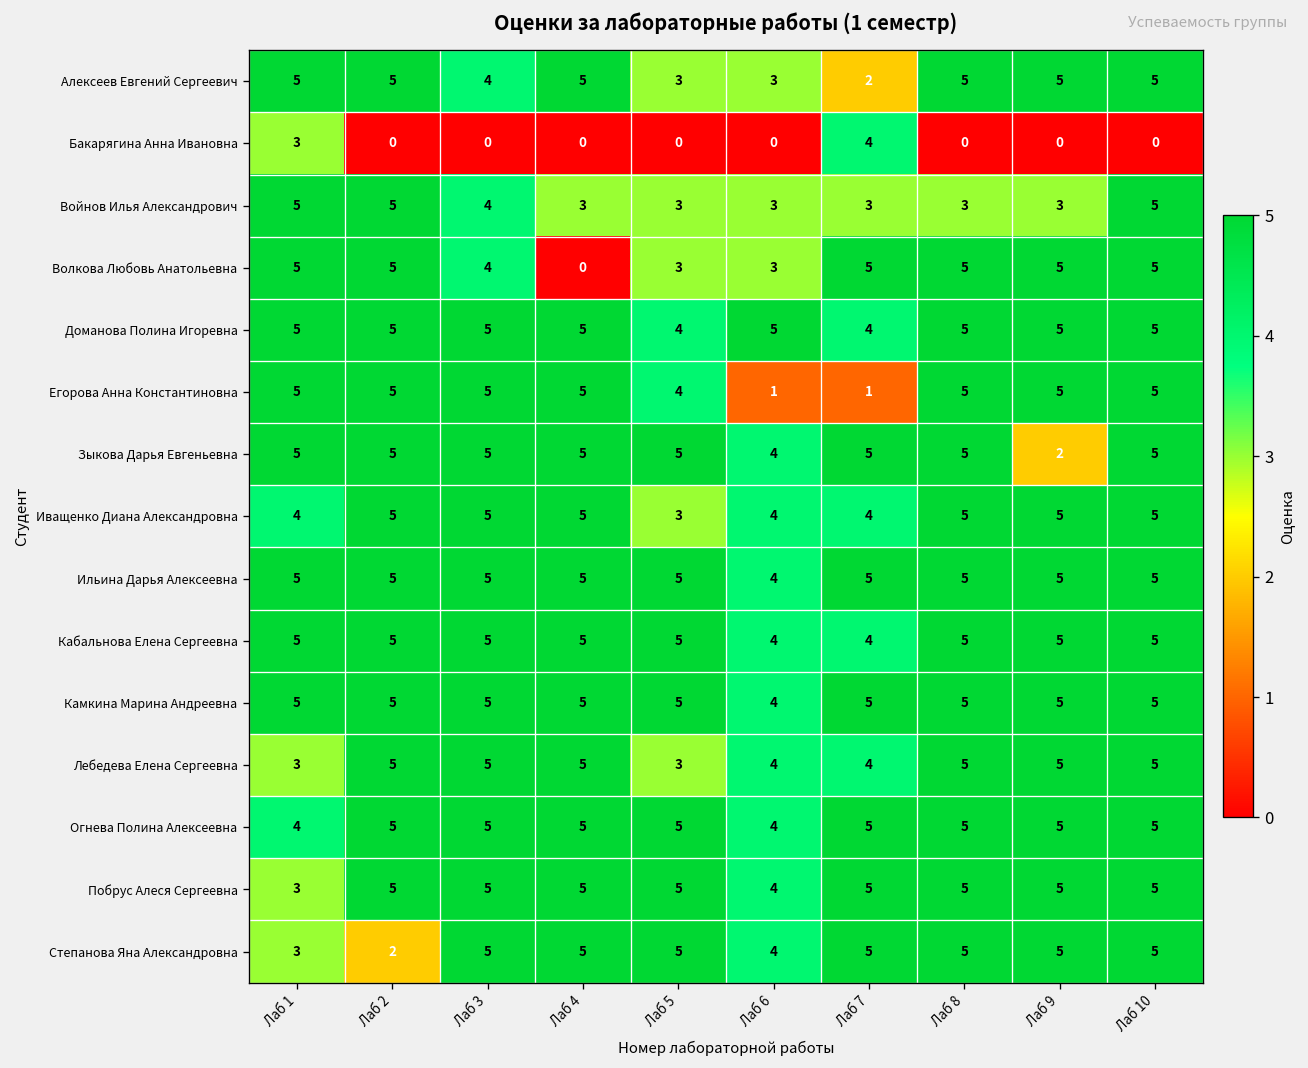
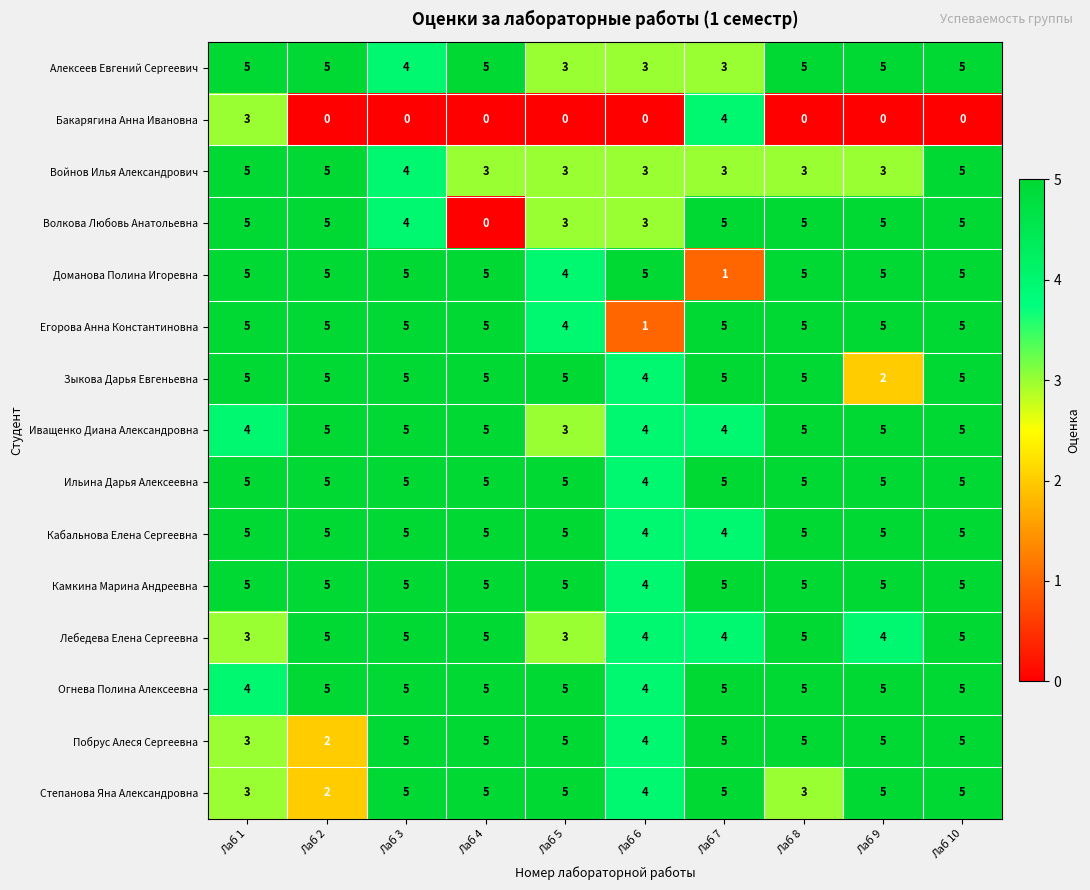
  {
    "Алексеев Евгений Сергеевич": {
      "Лаб 1": 5,
      "Лаб 2": 5,
      "Лаб 3": 4,
      "Лаб 4": 5,
      "Лаб 5": 3,
      "Лаб 6": 3,
-     "Лаб 7": 2,
+     "Лаб 7": 3,
      "Лаб 8": 5,
      "Лаб 9": 5,
      "Лаб 10": 5
    },
    "Бакарягина Анна Ивановна": {
      "Лаб 1": 3,
      "Лаб 2": 0,
      "Лаб 3": 0,
      "Лаб 4": 0,
      "Лаб 5": 0,
      "Лаб 6": 0,
      "Лаб 7": 4,
      "Лаб 8": 0,
      "Лаб 9": 0,
      "Лаб 10": 0
    },
    "Войнов Илья Александрович": {
      "Лаб 1": 5,
      "Лаб 2": 5,
      "Лаб 3": 4,
      "Лаб 4": 3,
      "Лаб 5": 3,
      "Лаб 6": 3,
      "Лаб 7": 3,
      "Лаб 8": 3,
      "Лаб 9": 3,
      "Лаб 10": 5
    },
    "Волкова Любовь Анатольевна": {
      "Лаб 1": 5,
      "Лаб 2": 5,
      "Лаб 3": 4,
      "Лаб 4": 0,
      "Лаб 5": 3,
      "Лаб 6": 3,
      "Лаб 7": 5,
      "Лаб 8": 5,
      "Лаб 9": 5,
      "Лаб 10": 5
    },
    "Доманова Полина Игоревна": {
      "Лаб 1": 5,
      "Лаб 2": 5,
      "Лаб 3": 5,
      "Лаб 4": 5,
      "Лаб 5": 4,
      "Лаб 6": 5,
-     "Лаб 7": 4,
+     "Лаб 7": 1,
      "Лаб 8": 5,
      "Лаб 9": 5,
      "Лаб 10": 5
    },
    "Егорова Анна Константиновна": {
      "Лаб 1": 5,
      "Лаб 2": 5,
      "Лаб 3": 5,
      "Лаб 4": 5,
      "Лаб 5": 4,
      "Лаб 6": 1,
-     "Лаб 7": 1,
+     "Лаб 7": 5,
      "Лаб 8": 5,
      "Лаб 9": 5,
      "Лаб 10": 5
    },
    "Зыкова Дарья Евгеньевна": {
      "Лаб 1": 5,
      "Лаб 2": 5,
      "Лаб 3": 5,
      "Лаб 4": 5,
      "Лаб 5": 5,
      "Лаб 6": 4,
      "Лаб 7": 5,
      "Лаб 8": 5,
      "Лаб 9": 2,
      "Лаб 10": 5
    },
    "Иващенко Диана Александровна": {
      "Лаб 1": 4,
      "Лаб 2": 5,
      "Лаб 3": 5,
      "Лаб 4": 5,
      "Лаб 5": 3,
      "Лаб 6": 4,
      "Лаб 7": 4,
      "Лаб 8": 5,
      "Лаб 9": 5,
      "Лаб 10": 5
    },
    "Ильина Дарья Алексеевна": {
      "Лаб 1": 5,
      "Лаб 2": 5,
      "Лаб 3": 5,
      "Лаб 4": 5,
      "Лаб 5": 5,
      "Лаб 6": 4,
      "Лаб 7": 5,
      "Лаб 8": 5,
      "Лаб 9": 5,
      "Лаб 10": 5
    },
    "Кабальнова Елена Сергеевна": {
      "Лаб 1": 5,
      "Лаб 2": 5,
      "Лаб 3": 5,
      "Лаб 4": 5,
      "Лаб 5": 5,
      "Лаб 6": 4,
      "Лаб 7": 4,
      "Лаб 8": 5,
      "Лаб 9": 5,
      "Лаб 10": 5
    },
    "Камкина Марина Андреевна": {
      "Лаб 1": 5,
      "Лаб 2": 5,
      "Лаб 3": 5,
      "Лаб 4": 5,
      "Лаб 5": 5,
      "Лаб 6": 4,
      "Лаб 7": 5,
      "Лаб 8": 5,
      "Лаб 9": 5,
      "Лаб 10": 5
    },
    "Лебедева Елена Сергеевна": {
      "Лаб 1": 3,
      "Лаб 2": 5,
      "Лаб 3": 5,
      "Лаб 4": 5,
      "Лаб 5": 3,
      "Лаб 6": 4,
      "Лаб 7": 4,
      "Лаб 8": 5,
-     "Лаб 9": 5,
+     "Лаб 9": 4,
      "Лаб 10": 5
    },
    "Огнева Полина Алексеевна": {
      "Лаб 1": 4,
      "Лаб 2": 5,
      "Лаб 3": 5,
      "Лаб 4": 5,
      "Лаб 5": 5,
      "Лаб 6": 4,
      "Лаб 7": 5,
      "Лаб 8": 5,
      "Лаб 9": 5,
      "Лаб 10": 5
    },
    "Побрус Алеся Сергеевна": {
      "Лаб 1": 3,
-     "Лаб 2": 5,
+     "Лаб 2": 2,
      "Лаб 3": 5,
      "Лаб 4": 5,
      "Лаб 5": 5,
      "Лаб 6": 4,
      "Лаб 7": 5,
      "Лаб 8": 5,
      "Лаб 9": 5,
      "Лаб 10": 5
    },
    "Степанова Яна Александровна": {
      "Лаб 1": 3,
      "Лаб 2": 2,
      "Лаб 3": 5,
      "Лаб 4": 5,
      "Лаб 5": 5,
      "Лаб 6": 4,
      "Лаб 7": 5,
-     "Лаб 8": 5,
+     "Лаб 8": 3,
      "Лаб 9": 5,
      "Лаб 10": 5
    }
  }
